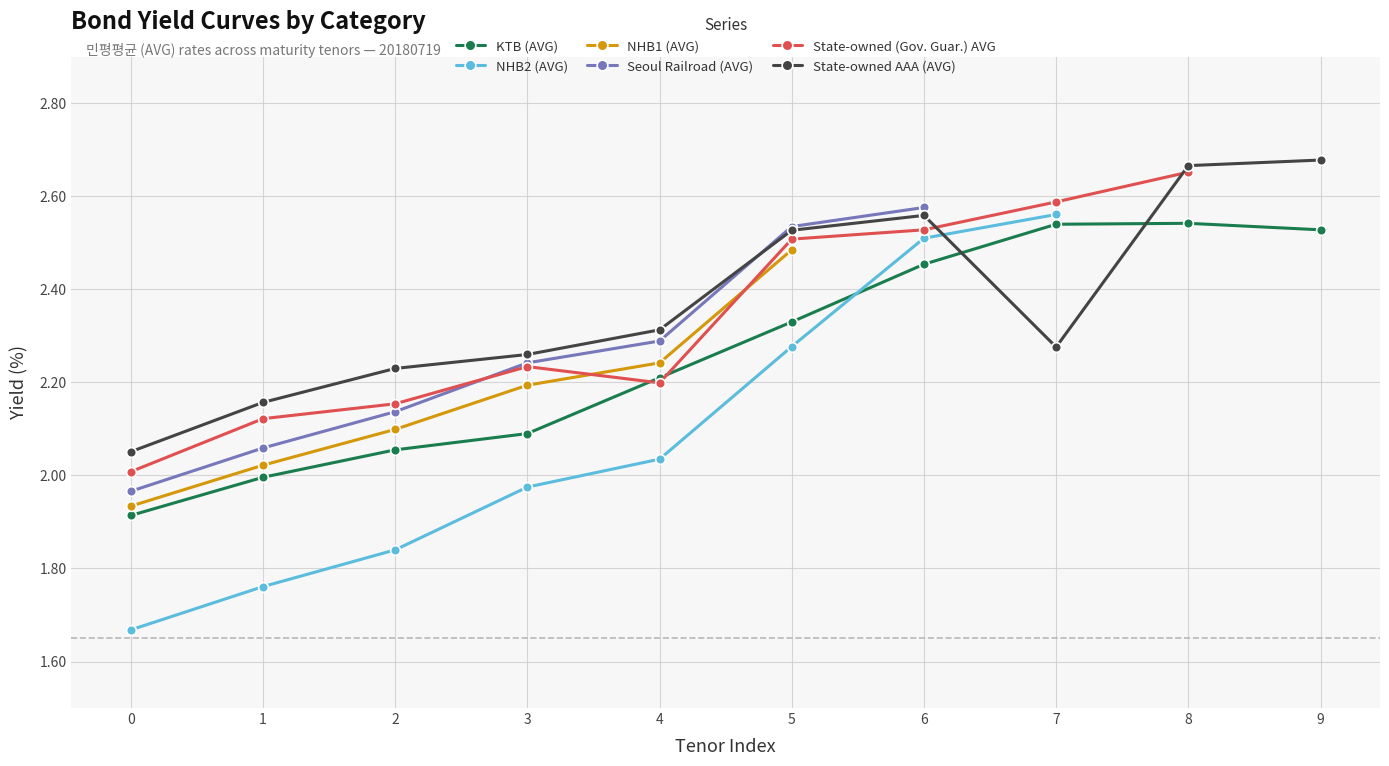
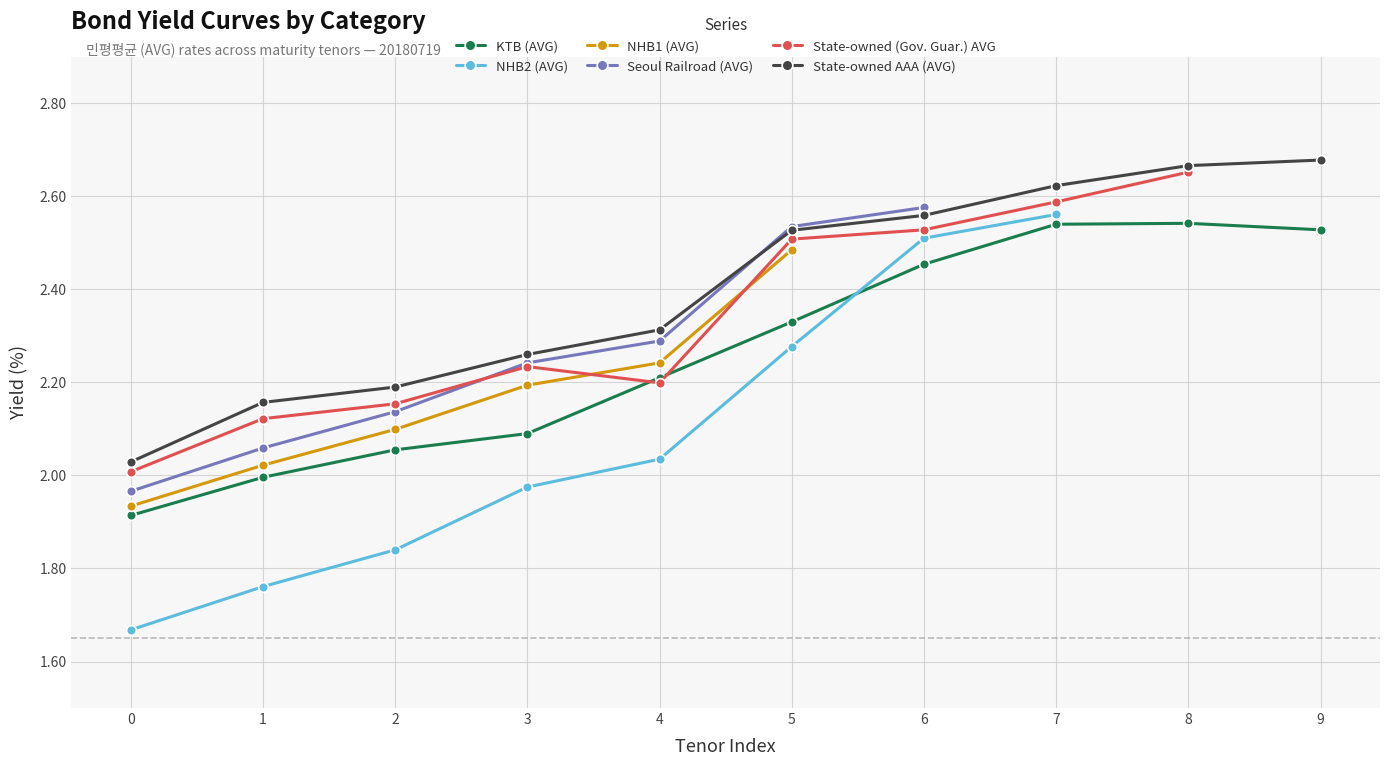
  {
    "KTB (AVG)": {
      "0": 1.91,
      "1": 2.00,
      "2": 2.06,
      "3": 2.09,
      "4": 2.21,
      "5": 2.33,
      "6": 2.45,
      "7": 2.54,
      "8": 2.54,
      "9": 2.53
    },
    "NHB2 (AVG)": {
      "0": 1.67,
      "1": 1.76,
      "2": 1.84,
      "3": 1.98,
      "4": 2.04,
      "5": 2.28,
      "6": 2.51,
      "7": 2.56
    },
    "NHB1 (AVG)": {
      "0": 1.93,
      "1": 2.02,
      "2": 2.10,
      "3": 2.19,
      "4": 2.24,
      "5": 2.49
    },
    "Seoul Railroad (AVG)": {
      "0": 1.97,
      "1": 2.06,
      "2": 2.14,
      "3": 2.24,
      "4": 2.29,
      "5": 2.54,
      "6": 2.58
    },
    "State-owned (Gov. Guar.) AVG": {
      "0": 2.01,
      "1": 2.12,
      "2": 2.15,
      "3": 2.23,
      "4": 2.20,
      "5": 2.51,
      "6": 2.53,
      "7": 2.59,
      "8": 2.65
    },
    "State-owned AAA (AVG)": {
-     "0": 2.05,
+     "0": 2.03,
      "1": 2.16,
-     "2": 2.23,
+     "2": 2.19,
      "3": 2.26,
      "4": 2.31,
      "5": 2.53,
      "6": 2.56,
-     "7": 2.28,
+     "7": 2.62,
      "8": 2.67,
      "9": 2.68
    }
  }
